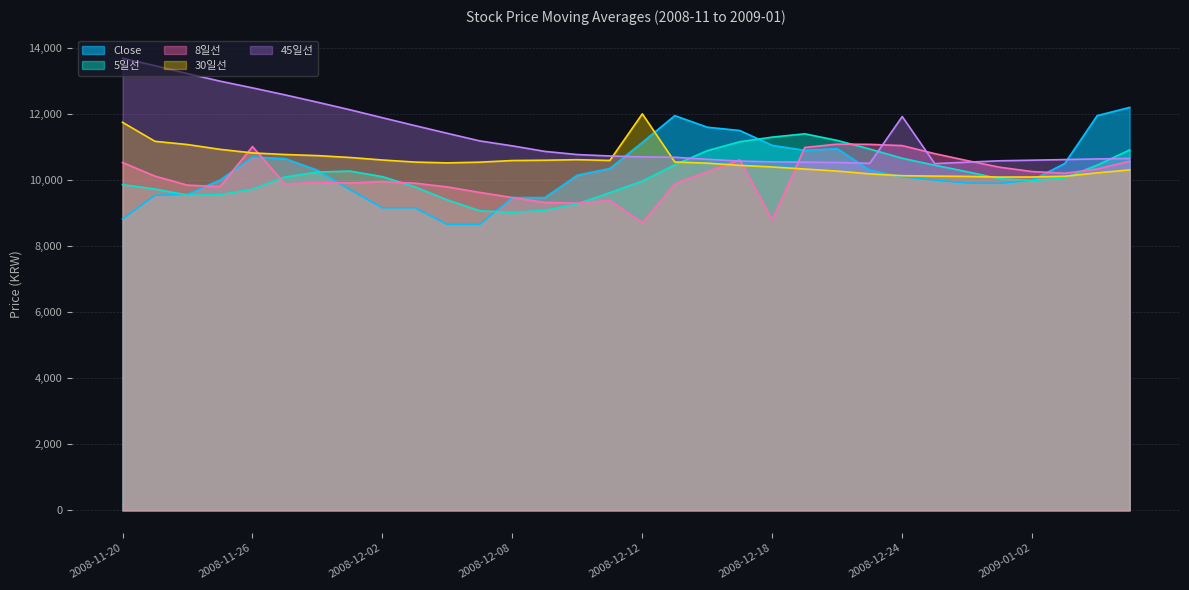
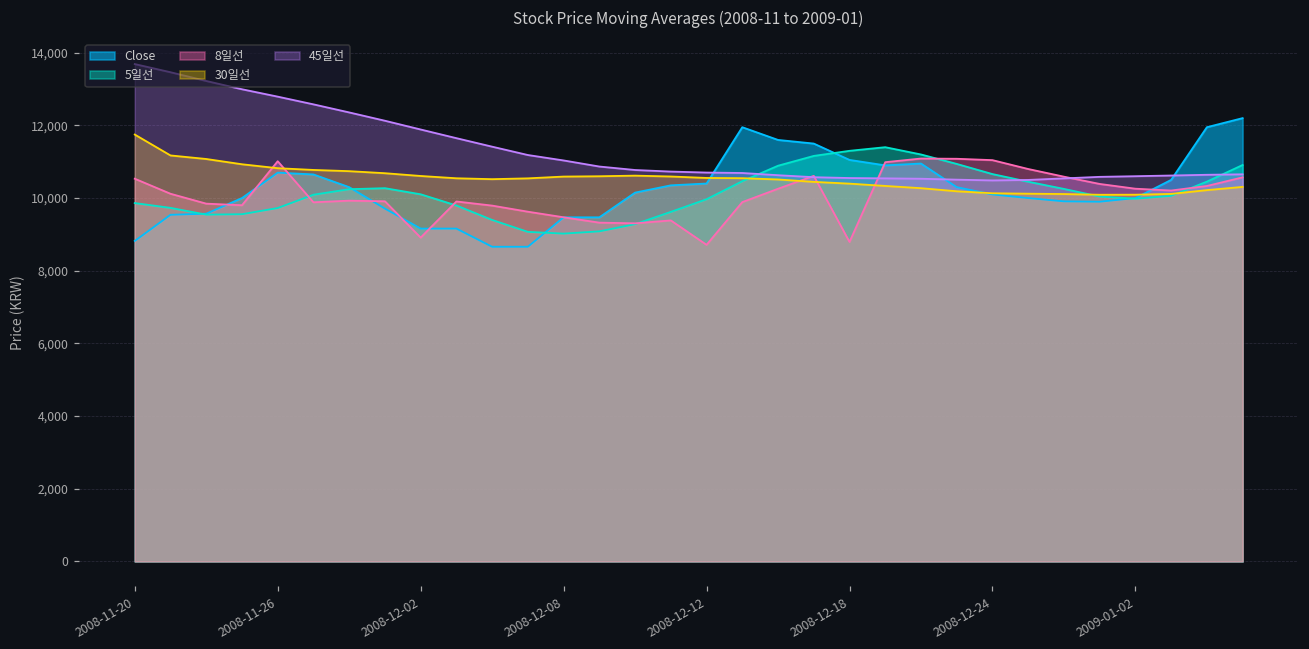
  {
    "Close": {
      "2008-11-20": "8,800",
      "2008-11-26": "10,700",
      "2008-12-02": "9,200",
-     "2008-12-12": "11,100",
+     "2008-12-12": "10,400",
      "2008-12-18": "11,100"
    },
    "5일선": {
      "2008-11-20": "9,900",
      "2008-11-26": "9,700",
      "2008-12-02": "10,100",
      "2008-12-08": "9,000",
      "2008-12-12": "10,000",
      "2008-12-18": "11,300",
      "2008-12-24": "10,700"
    },
    "8일선": {
      "2008-11-20": "10,500",
      "2008-11-26": "11,000",
-     "2008-12-02": "10,000",
+     "2008-12-02": "8,900",
      "2008-12-12": "8,700",
      "2008-12-18": "8,800",
      "2008-12-24": "11,000",
      "2009-01-02": "10,300"
    },
    "30일선": {
      "2008-11-20": "11,700",
      "2008-11-26": "10,800",
      "2008-12-02": "10,600",
      "2008-12-08": "10,600",
-     "2008-12-12": "12,000",
+     "2008-12-12": "10,600",
      "2008-12-18": "10,400",
      "2009-01-02": "10,100"
    },
    "45일선": {
      "2008-11-26": "12,800",
      "2008-12-02": "11,900",
      "2008-12-08": "11,000",
      "2008-12-12": "10,700",
      "2008-12-18": "10,600",
-     "2008-12-24": "11,900",
+     "2008-12-24": "10,500",
      "2009-01-02": "10,600"
    }
  }
